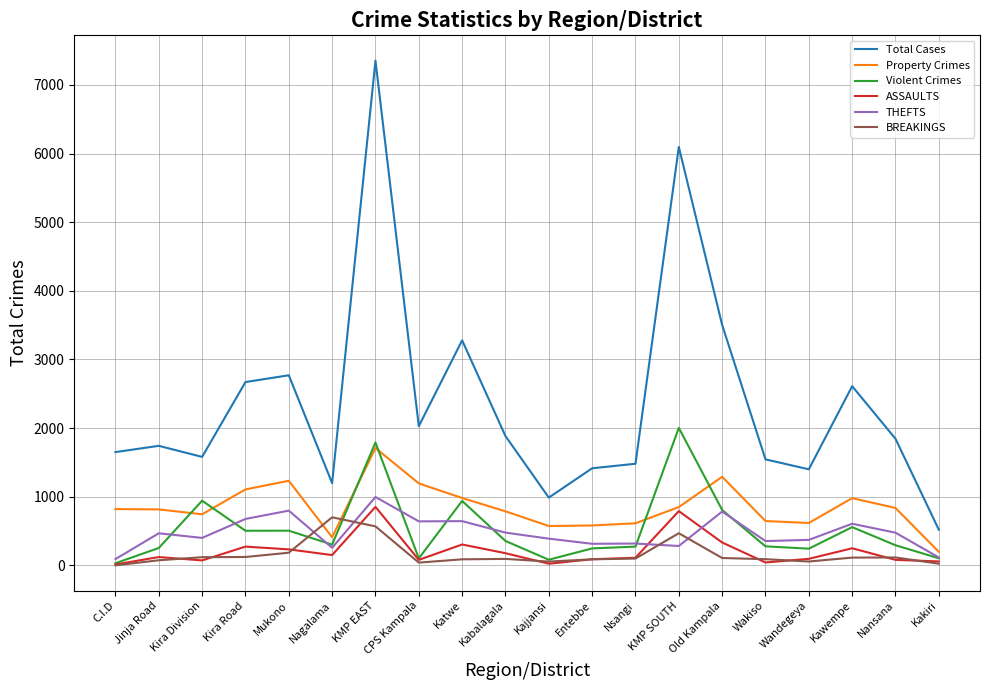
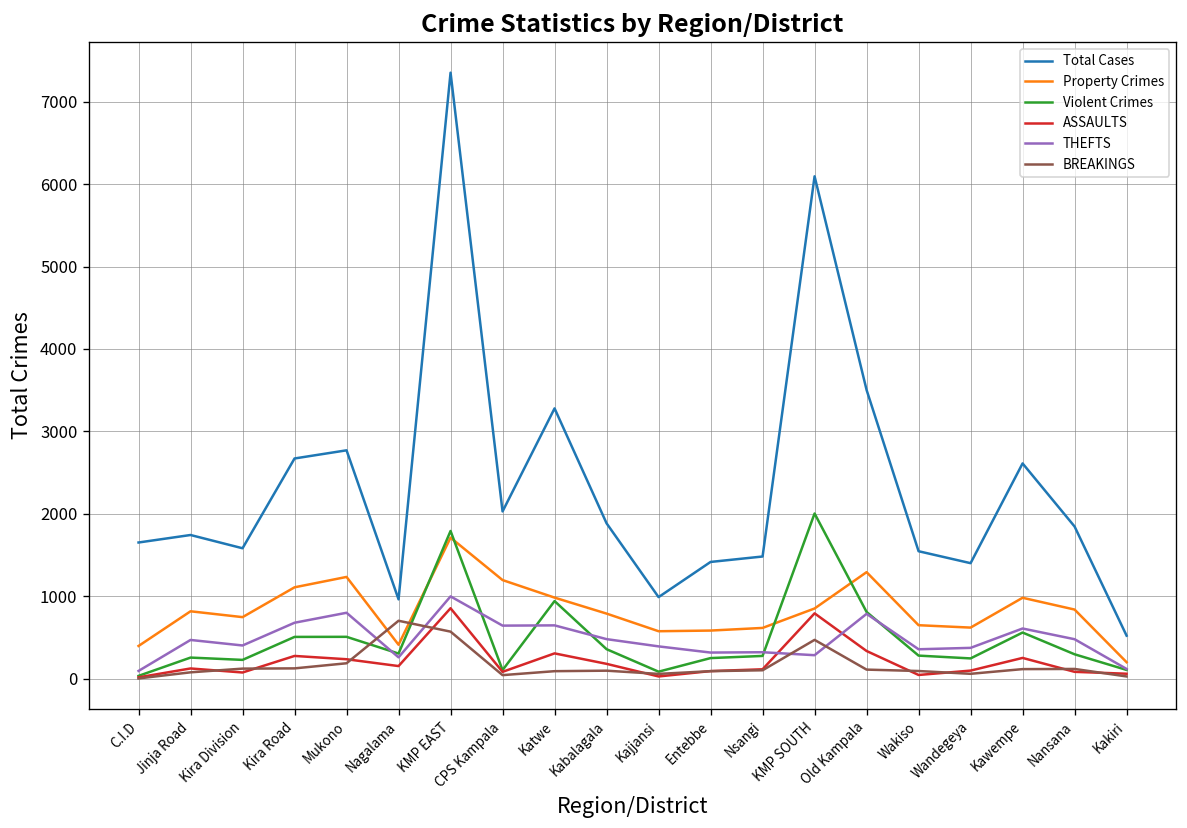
  {
    "Total Cases": {
      "C.I.D": 1700,
      "Jinja Road": 1700,
      "Kira Division": 1600,
      "Kira Road": 2700,
      "Mukono": 2800,
-     "Nagalama": 1200,
+     "Nagalama": 1000,
      "KMP EAST": 7400,
      "CPS Kampala": 2000,
      "Katwe": 3300,
      "Kabalagala": 1900,
      "Kajjansi": 1000,
      "Entebbe": 1400,
      "Nsangi": 1500,
      "KMP SOUTH": 6100,
      "Old Kampala": 3500,
      "Wakiso": 1500,
      "Wandegeya": 1400,
      "Kawempe": 2600,
      "Nansana": 1800,
      "Kakiri": 500
    },
    "Property Crimes": {
-     "C.I.D": 800,
+     "C.I.D": 400,
      "Jinja Road": 800,
      "Kira Division": 700,
      "Kira Road": 1100,
      "Mukono": 1200,
      "Nagalama": 400,
      "KMP EAST": 1700,
      "CPS Kampala": 1200,
      "Katwe": 1000,
      "Kabalagala": 800,
      "Kajjansi": 600,
      "Entebbe": 600,
      "Nsangi": 600,
      "KMP SOUTH": 900,
      "Old Kampala": 1300,
      "Wakiso": 600,
      "Wandegeya": 600,
      "Kawempe": 1000,
      "Nansana": 800,
      "Kakiri": 200
    },
    "Violent Crimes": {
      "Jinja Road": 300,
-     "Kira Division": 900,
+     "Kira Division": 200,
      "Kira Road": 500,
      "Mukono": 500,
      "Nagalama": 300,
      "KMP EAST": 1800,
      "Katwe": 900,
      "Kabalagala": 400,
      "Entebbe": 200,
      "Nsangi": 300,
      "KMP SOUTH": 2000,
      "Wakiso": 300,
      "Wandegeya": 200,
      "Kawempe": 600,
      "Nansana": 300
    },
    "ASSAULTS": {
      "Jinja Road": 100,
      "Kira Division": 100,
      "Kira Road": 300,
      "Mukono": 200,
      "Nagalama": 200,
      "KMP EAST": 900,
      "Katwe": 300,
      "Kabalagala": 200,
      "KMP SOUTH": 800,
      "Old Kampala": 300,
      "Wakiso": 0,
      "Wandegeya": 100,
      "Kawempe": 300
    },
    "THEFTS": {
      "C.I.D": 100,
      "Jinja Road": 500,
      "Kira Division": 400,
      "Kira Road": 700,
      "Mukono": 800,
      "Nagalama": 300,
      "KMP EAST": 1000,
      "CPS Kampala": 600,
      "Katwe": 600,
      "Kabalagala": 500,
      "Kajjansi": 400,
      "Entebbe": 300,
      "Nsangi": 300,
      "KMP SOUTH": 300,
      "Wakiso": 400,
      "Wandegeya": 400,
      "Kawempe": 600,
      "Nansana": 500
    },
    "BREAKINGS": {
      "Jinja Road": 100,
      "Kira Division": 100,
      "Kira Road": 100,
      "Mukono": 200,
      "Nagalama": 700,
      "KMP EAST": 600,
      "CPS Kampala": 0,
      "Katwe": 100,
      "Kabalagala": 100,
      "KMP SOUTH": 500,
      "Old Kampala": 100,
      "Wakiso": 100,
      "Wandegeya": 100,
      "Kawempe": 100
    }
  }
